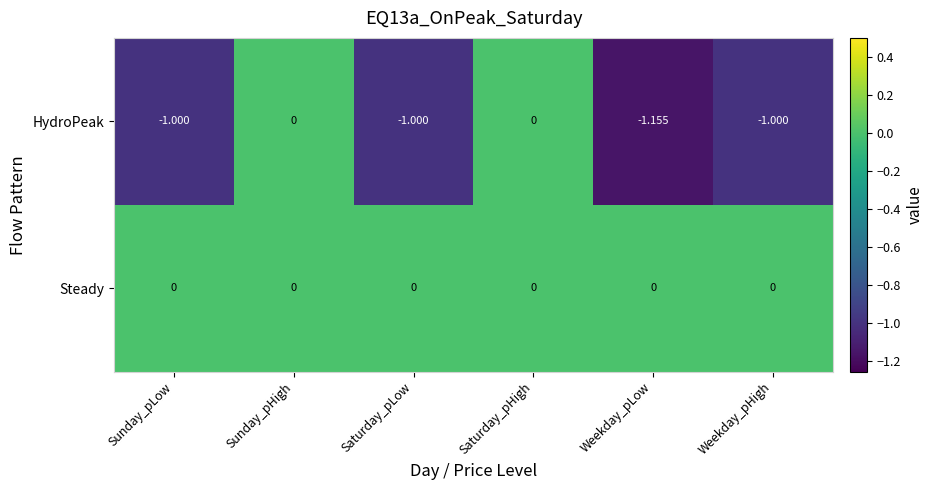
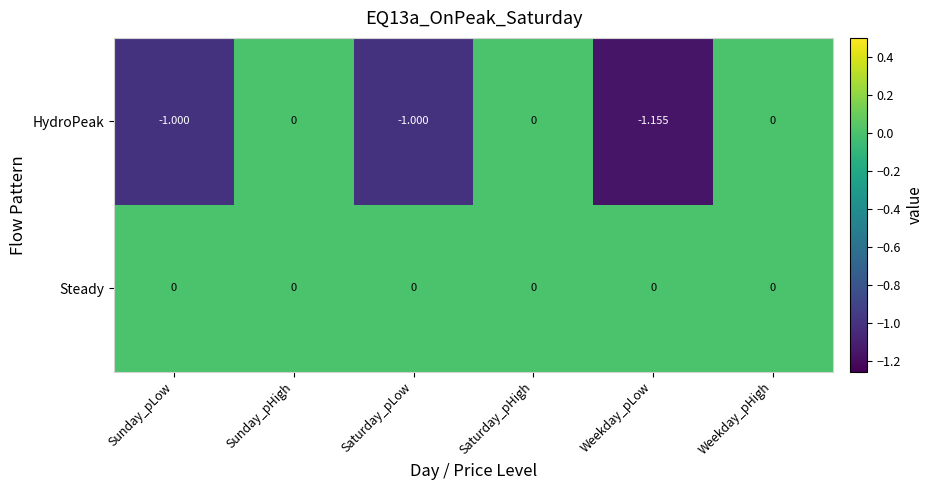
  {
    "HydroPeak": {
      "Sunday_pLow": -1.000,
      "Sunday_pHigh": 0,
      "Saturday_pLow": -1.000,
      "Saturday_pHigh": 0,
      "Weekday_pLow": -1.155,
-     "Weekday_pHigh": -1.000
+     "Weekday_pHigh": 0
    },
    "Steady": {
      "Sunday_pLow": 0,
      "Sunday_pHigh": 0,
      "Saturday_pLow": 0,
      "Saturday_pHigh": 0,
      "Weekday_pLow": 0,
      "Weekday_pHigh": 0
    }
  }
